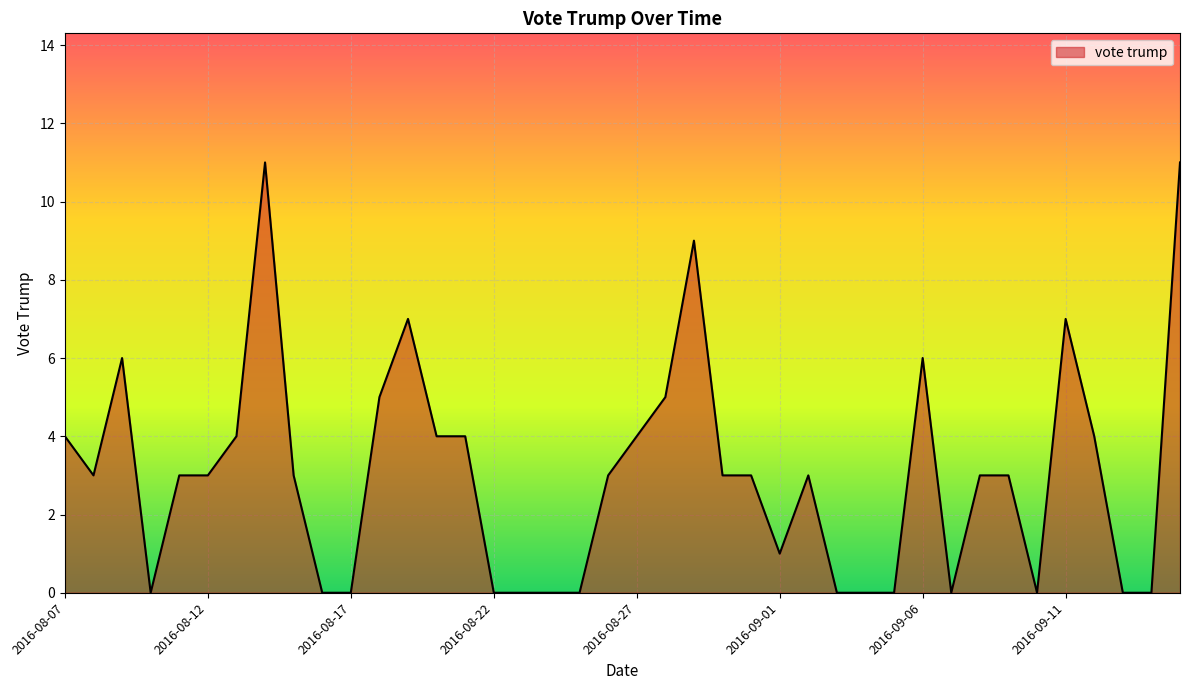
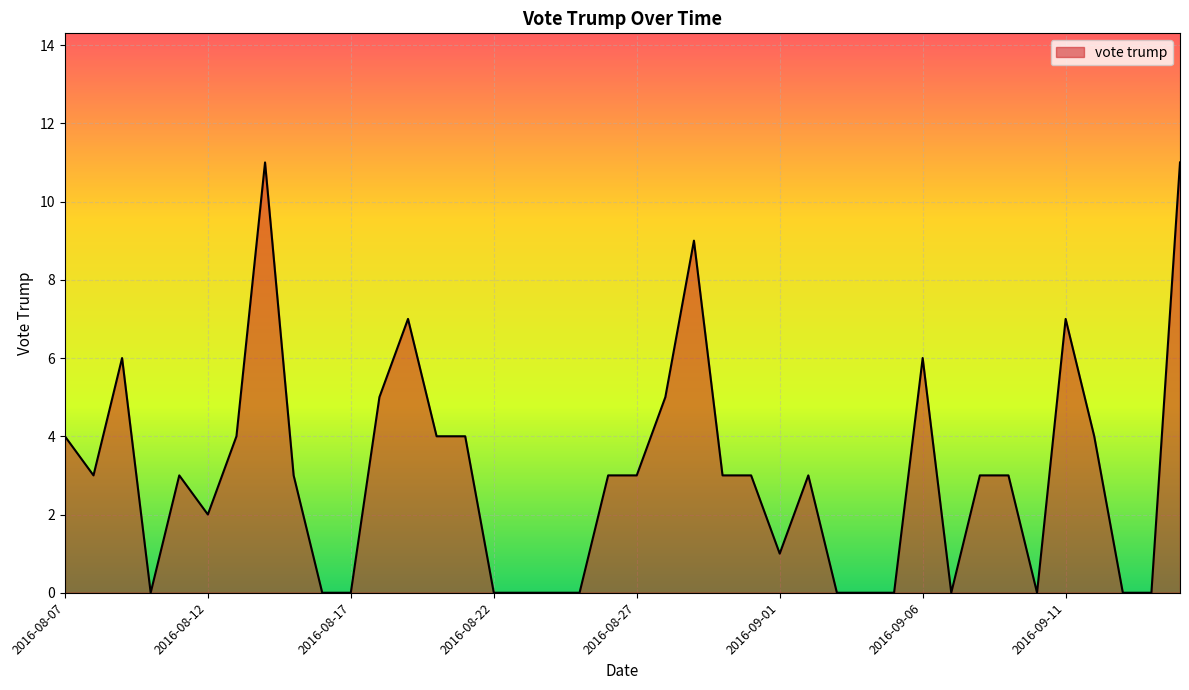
  {
    "2016-08-07": 4,
-   "2016-08-12": 3,
+   "2016-08-12": 2,
    "2016-08-17": 0,
    "2016-08-22": 0,
-   "2016-08-27": 4,
+   "2016-08-27": 3,
    "2016-09-01": 1,
    "2016-09-06": 6,
    "2016-09-11": 7
  }
